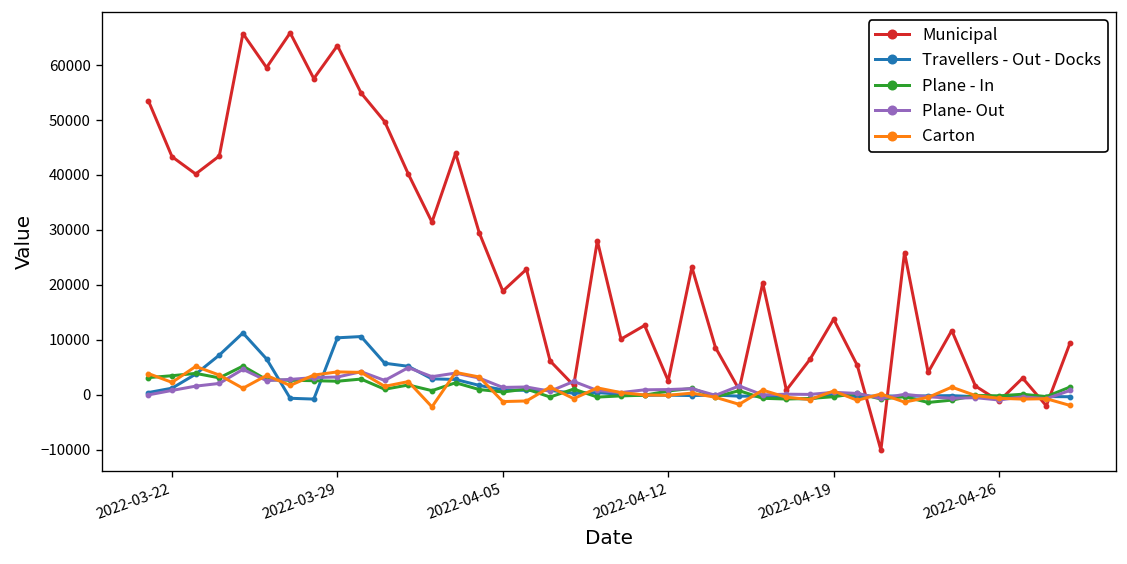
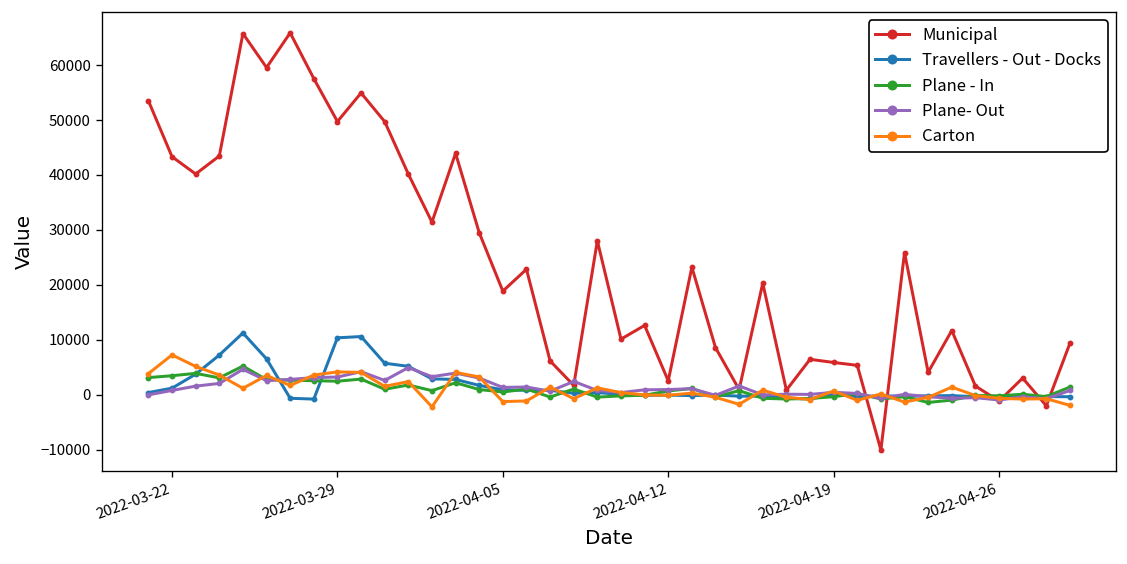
  {
    "Municipal": {
      "2022-03-22": 43000,
-     "2022-03-29": 64000,
+     "2022-03-29": 50000,
      "2022-04-05": 19000,
      "2022-04-12": 3000,
-     "2022-04-19": 14000
+     "2022-04-19": 6000
    },
    "Travellers - Out - Docks": {
      "2022-03-29": 10000
    },
    "Plane - In": {
      "2022-03-22": 3000,
      "2022-03-29": 2000
    },
    "Plane- Out": {
      "2022-03-29": 3000
    },
    "Carton": {
-     "2022-03-22": 2000,
+     "2022-03-22": 7000,
      "2022-03-29": 4000,
      "2022-04-05": -1000
    }
  }
